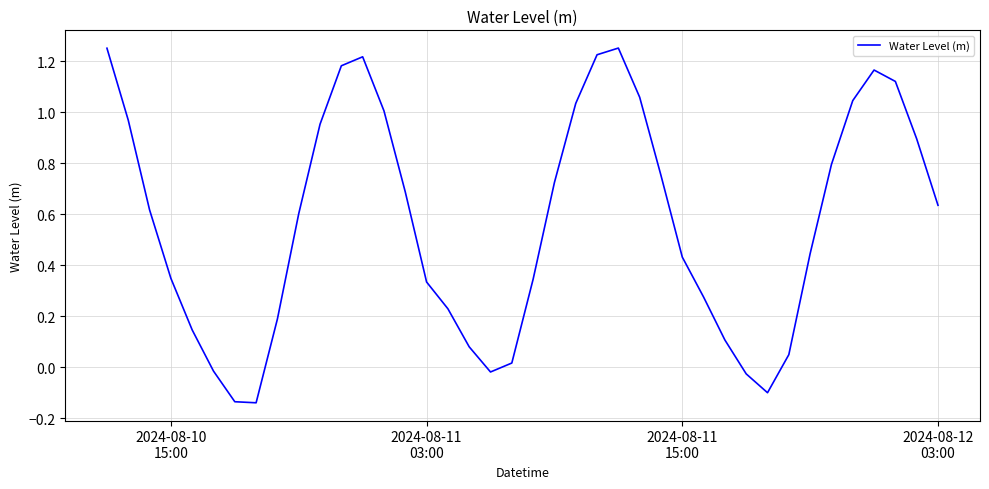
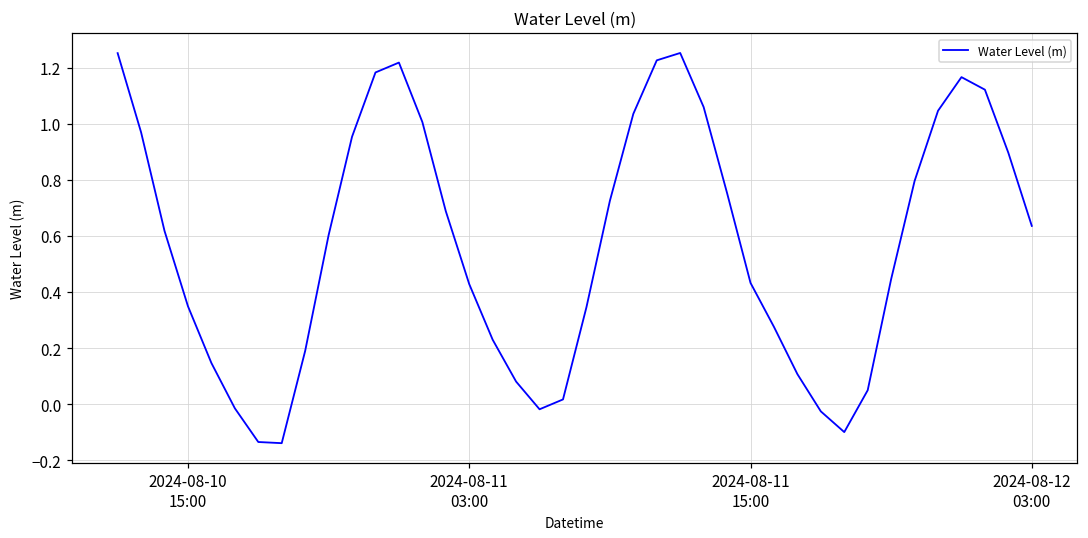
  {
    "2024-08-10 15:00": 0.35,
-   "2024-08-11 03:00": 0.33,
+   "2024-08-11 03:00": 0.43,
    "2024-08-11 15:00": 0.43,
    "2024-08-12 03:00": 0.64
  }
